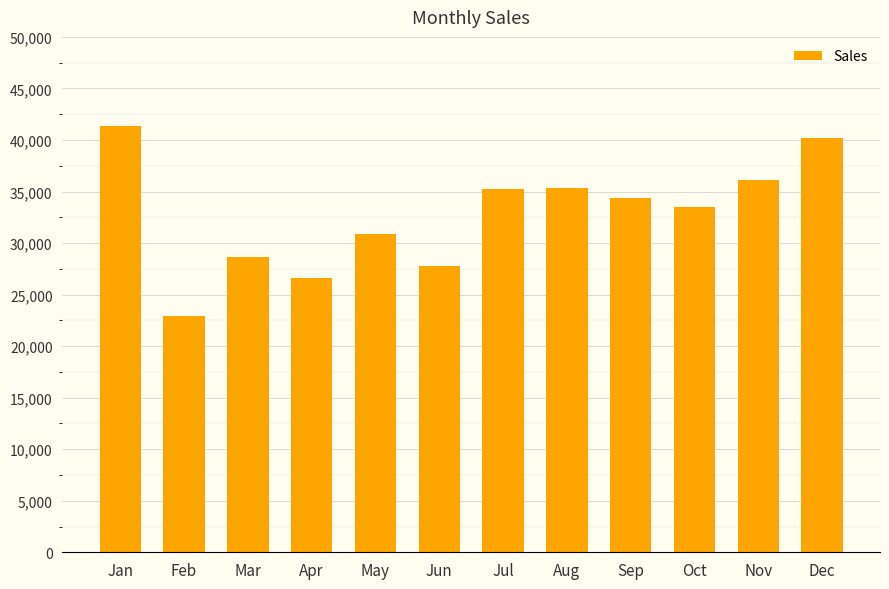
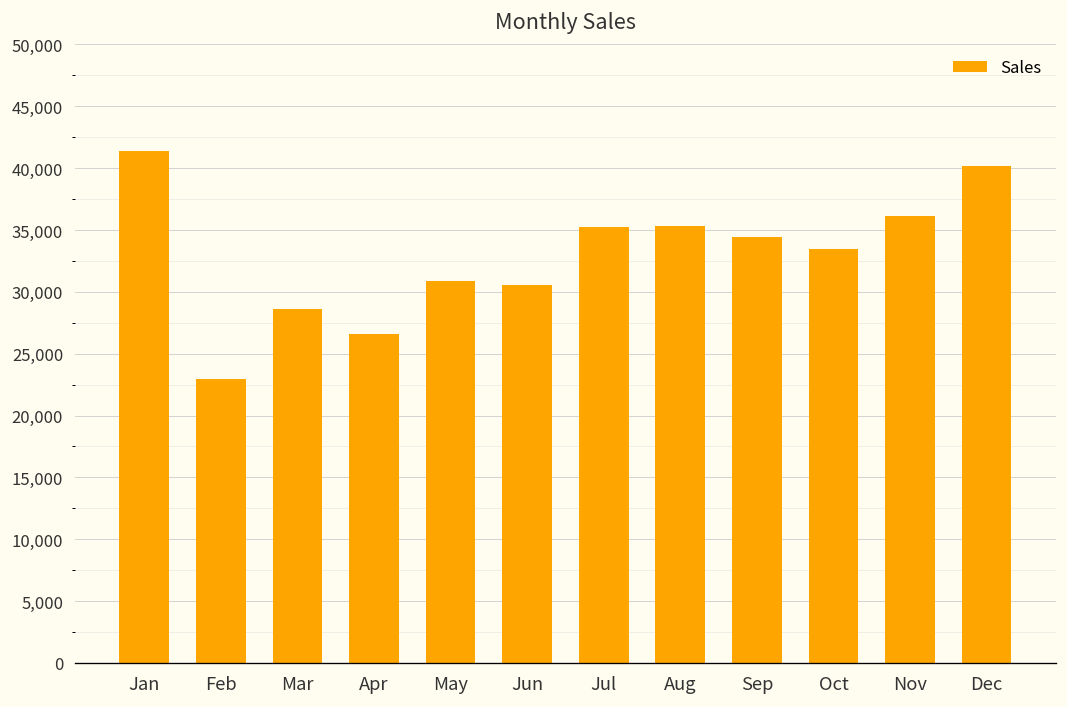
  {
    "Jan": "41,300",
    "Feb": "22,900",
    "Mar": "28,600",
    "Apr": "26,600",
    "May": "30,900",
-   "Jun": "27,700",
+   "Jun": "30,500",
    "Jul": "35,300",
    "Aug": "35,400",
    "Sep": "34,400",
    "Oct": "33,500",
    "Nov": "36,100",
    "Dec": "40,200"
  }
